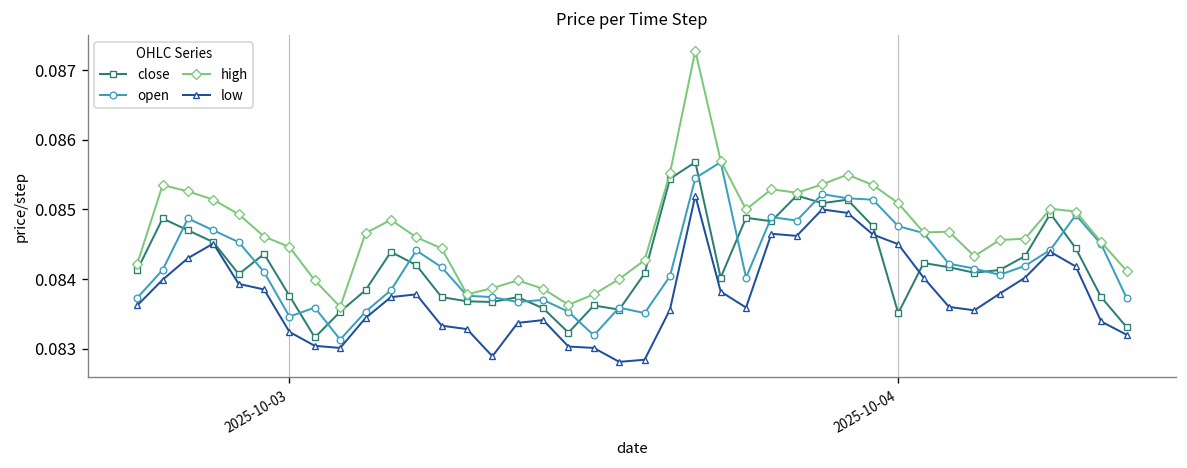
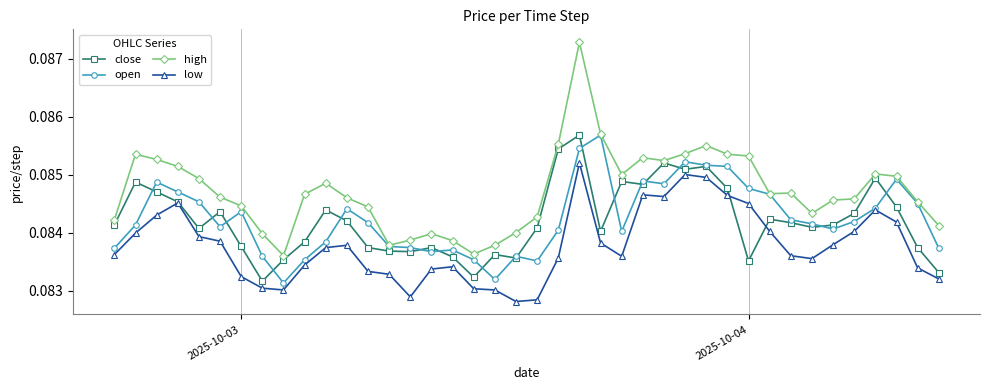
  {
    "close": {
      "2025-10-03": 0.0838,
      "2025-10-04": 0.0835
    },
    "open": {
-     "2025-10-03": 0.0835,
+     "2025-10-03": 0.0844,
      "2025-10-04": 0.0848
    },
    "high": {
      "2025-10-03": 0.0845,
-     "2025-10-04": 0.0851
+     "2025-10-04": 0.0853
    },
    "low": {
      "2025-10-03": 0.0832,
      "2025-10-04": 0.0845
    }
  }
